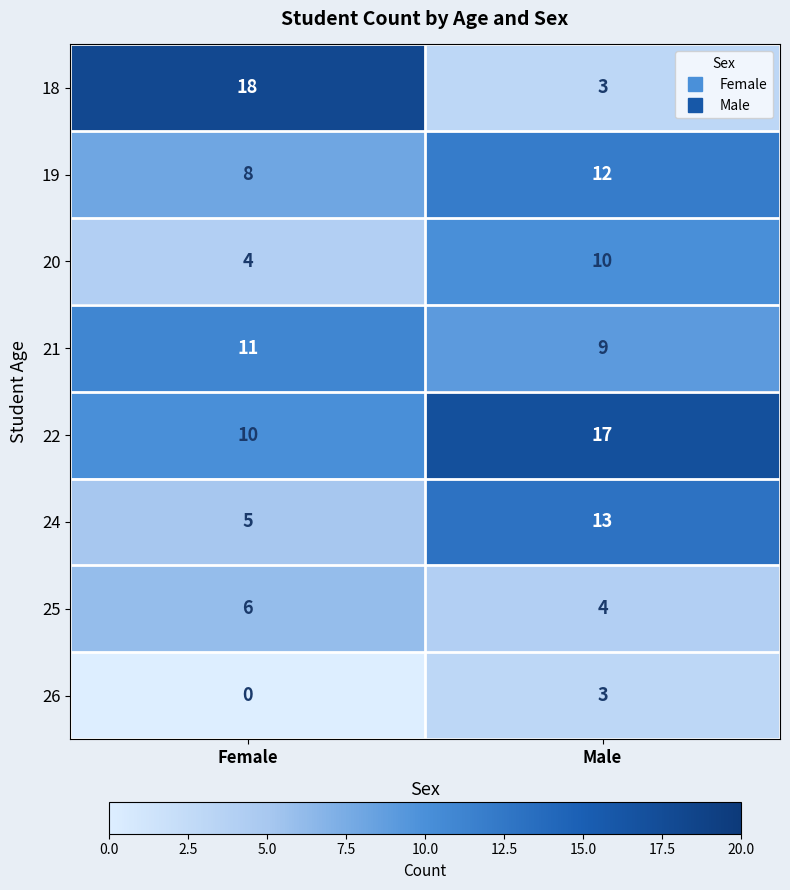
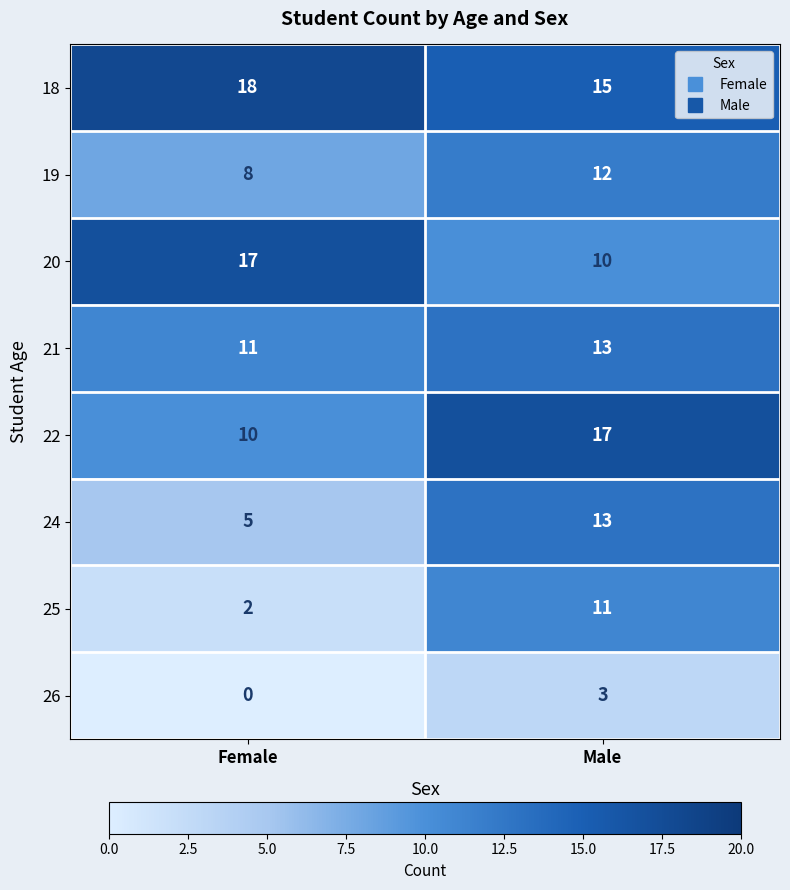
  {
    "18": {
      "Female": 18,
-     "Male": 3
+     "Male": 15
    },
    "19": {
      "Female": 8,
      "Male": 12
    },
    "20": {
-     "Female": 4,
+     "Female": 17,
      "Male": 10
    },
    "21": {
      "Female": 11,
-     "Male": 9
+     "Male": 13
    },
    "22": {
      "Female": 10,
      "Male": 17
    },
    "24": {
      "Female": 5,
      "Male": 13
    },
    "25": {
-     "Female": 6,
-     "Male": 4
+     "Female": 2,
+     "Male": 11
    },
    "26": {
      "Female": 0,
      "Male": 3
    }
  }
